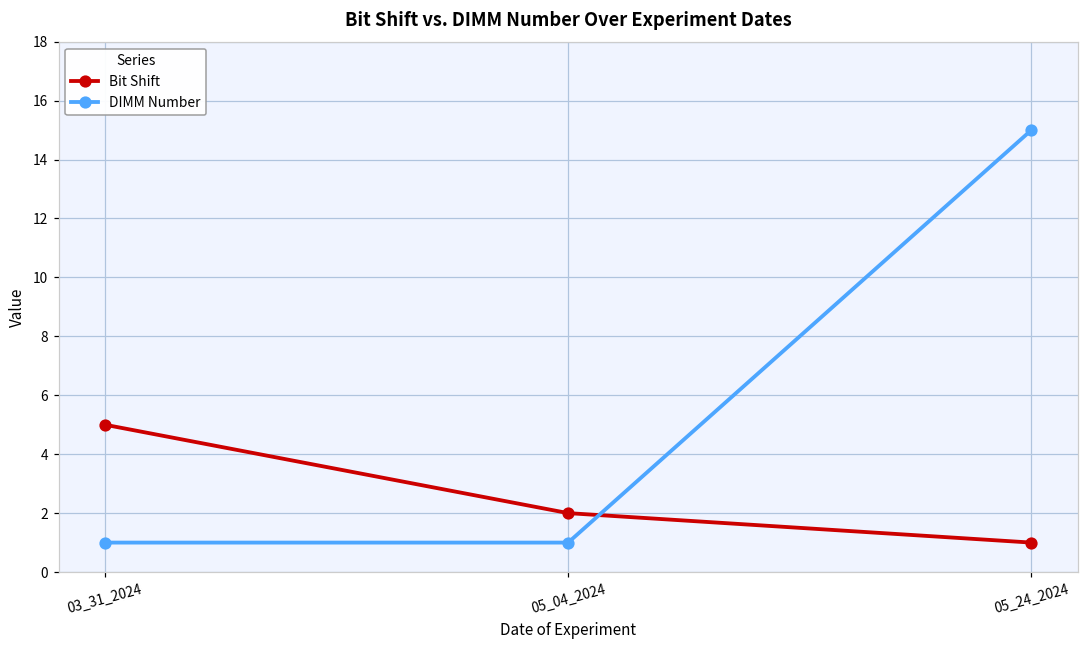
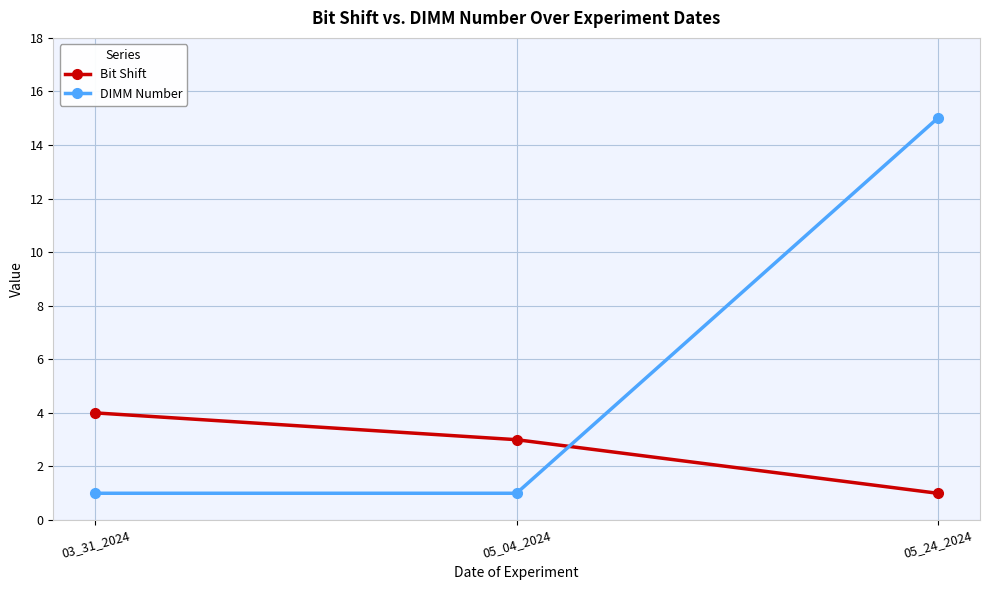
  {
    "Bit Shift": {
-     "03_31_2024": 5,
-     "05_04_2024": 2,
+     "03_31_2024": 4,
+     "05_04_2024": 3,
      "05_24_2024": 1
    },
    "DIMM Number": {
      "03_31_2024": 1,
      "05_04_2024": 1,
      "05_24_2024": 15
    }
  }
